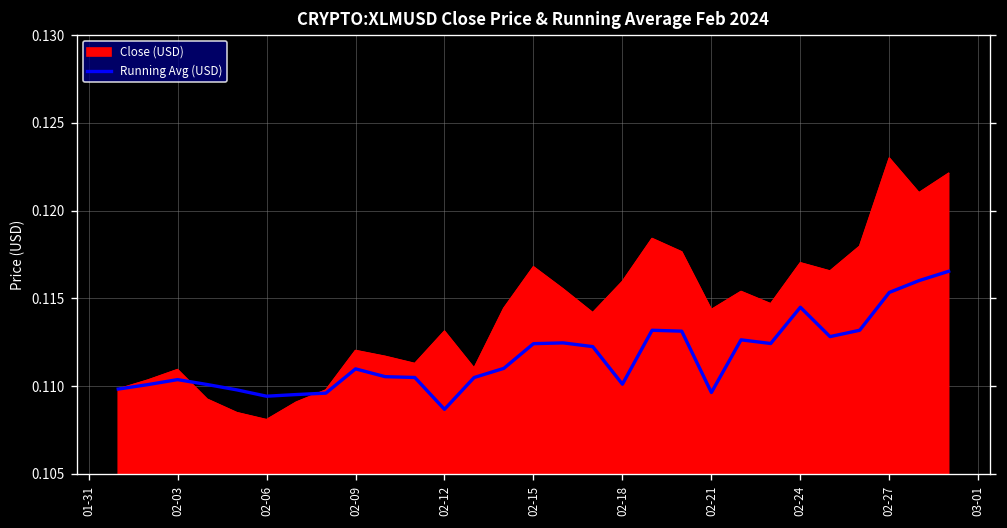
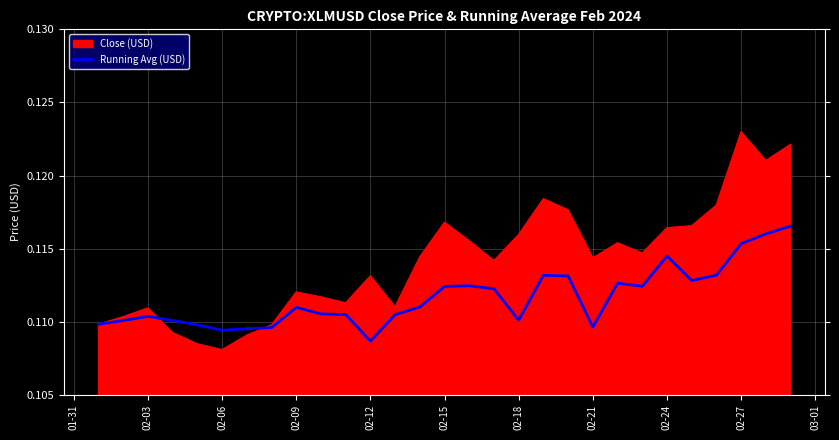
  {
    "Close (USD)": {
      "02-03": 0.1109,
      "02-06": 0.1081,
      "02-09": 0.1120,
      "02-12": 0.1131,
      "02-15": 0.1168,
      "02-18": 0.1160,
      "02-21": 0.1144,
-     "02-24": 0.1170,
+     "02-24": 0.1164,
      "02-27": 0.1230
    },
    "Running Avg (USD)": {
      "02-03": 0.1104,
      "02-06": 0.1094,
      "02-09": 0.1110,
      "02-12": 0.1087,
      "02-15": 0.1124,
      "02-18": 0.1101,
      "02-21": 0.1096,
      "02-24": 0.1145,
      "02-27": 0.1153
    }
  }
